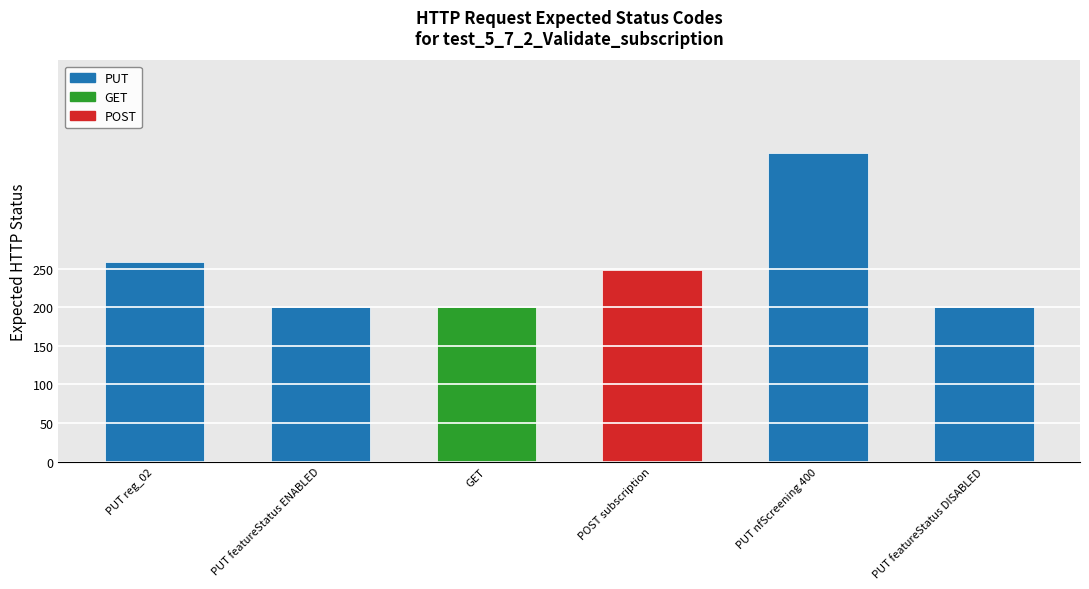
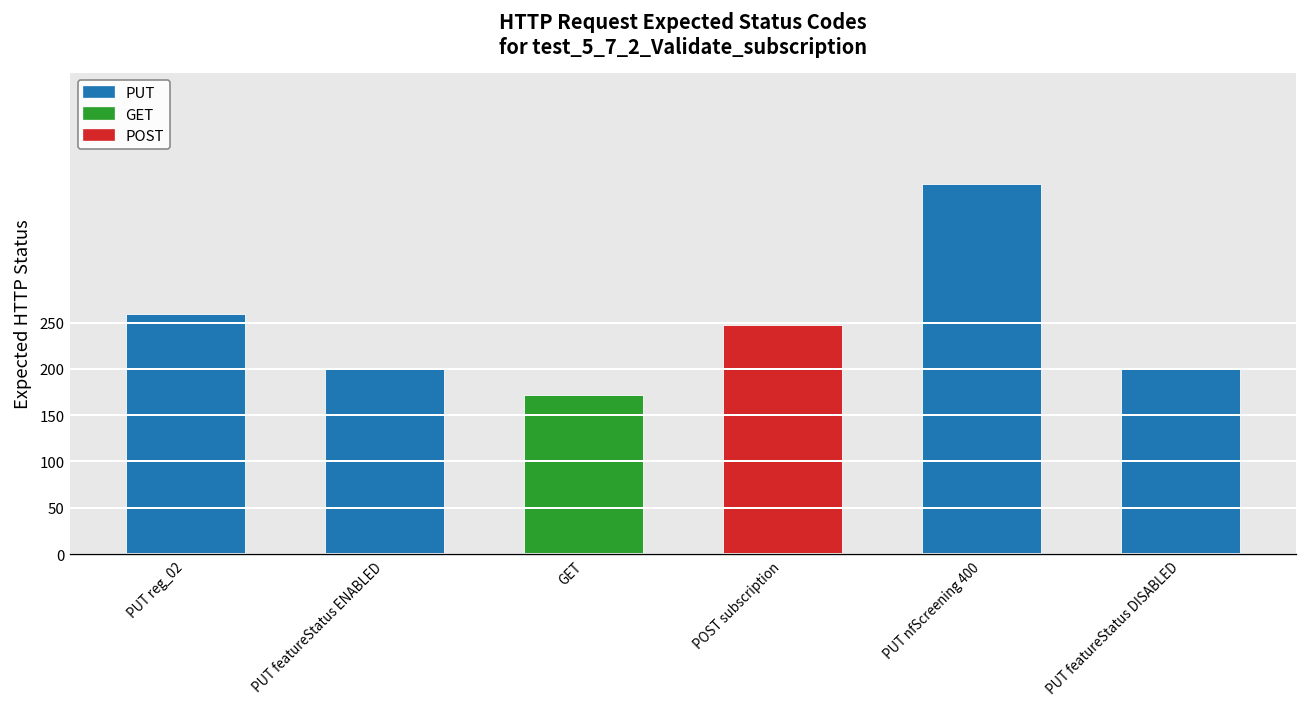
  {
    "PUT reg_02": 260,
    "PUT featureStatus ENABLED": 200,
-   "GET": 200,
+   "GET": 170,
    "POST subscription": 250,
    "PUT nfScreening 400": 400,
    "PUT featureStatus DISABLED": 200
  }
